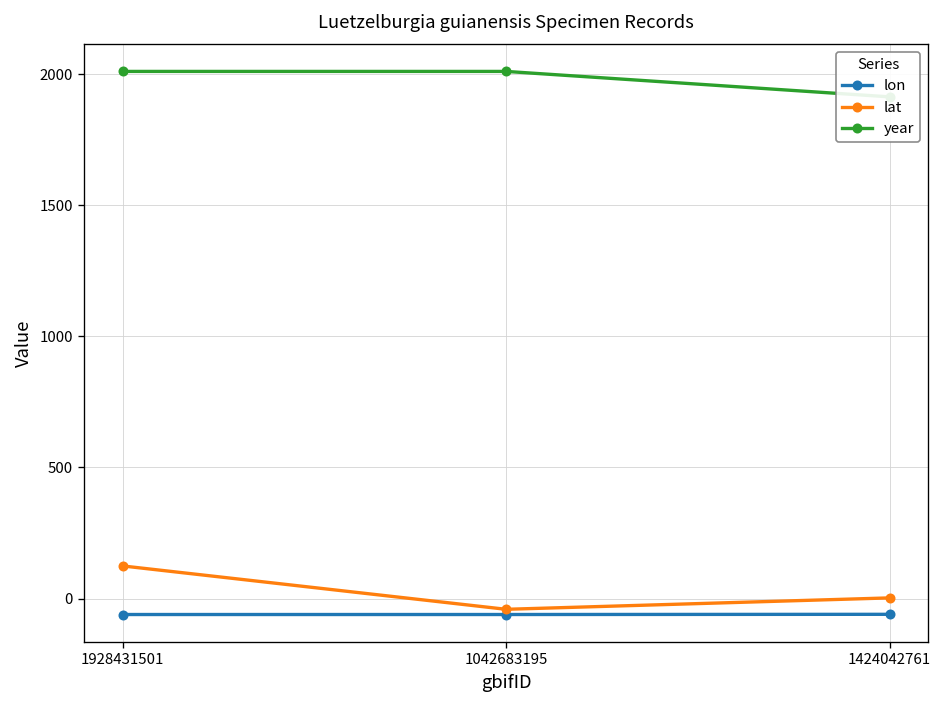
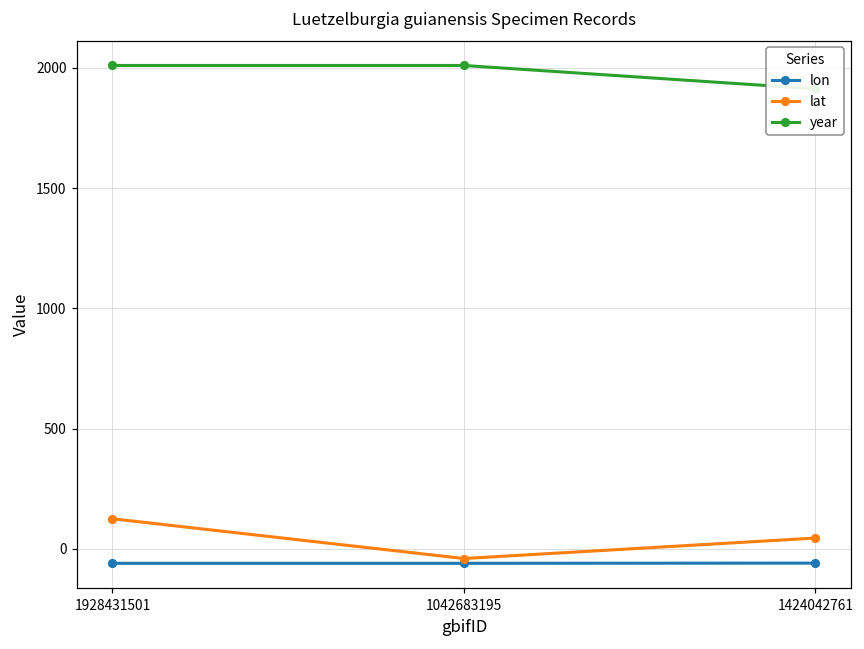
  {
    "lon": {
      "1928431501": -60,
      "1042683195": -60,
      "1424042761": -60
    },
    "lat": {
      "1928431501": 120,
      "1042683195": -40,
-     "1424042761": 0
+     "1424042761": 40
    },
    "year": {
      "1928431501": 2010,
      "1042683195": 2010
    }
  }
